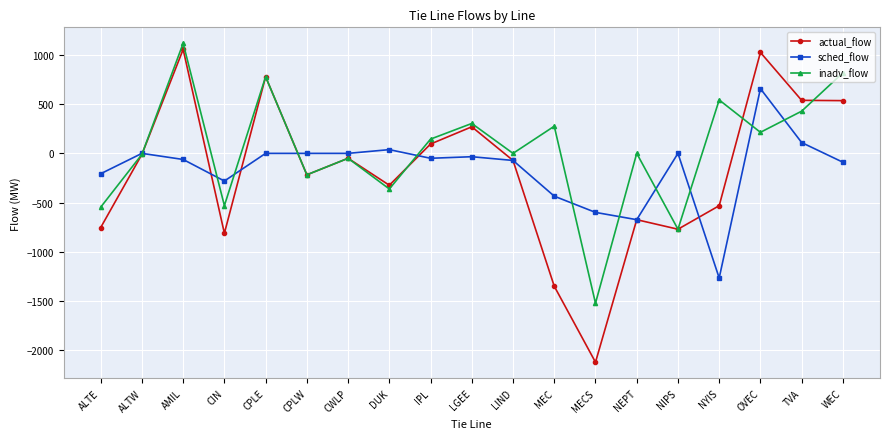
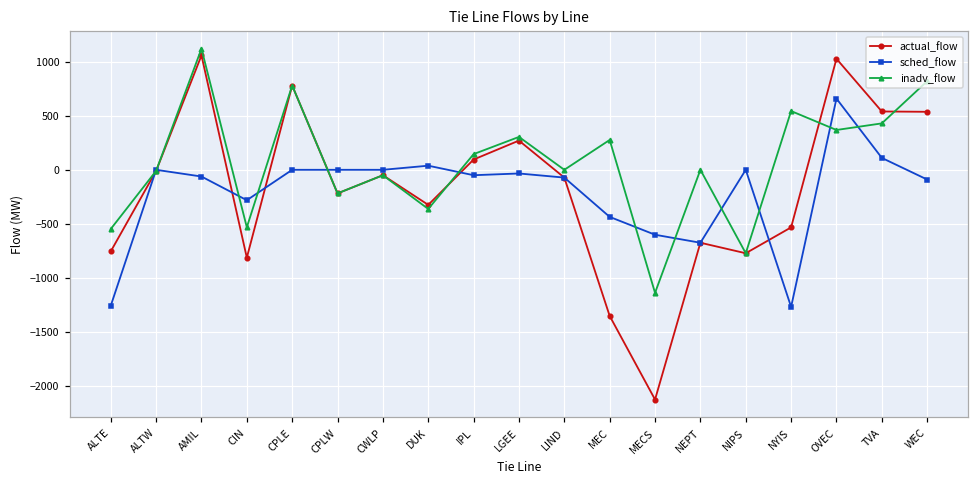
  {
    "actual_flow": {
      "ALTE": -800,
      "AMIL": 1100,
      "CIN": -800,
      "DUK": -300,
      "IPL": 100,
      "LGEE": 300,
      "MEC": -1400,
      "MECS": -2100,
      "NYIS": -500,
      "OVEC": 1000,
      "TVA": 500,
      "WEC": 500
    },
    "sched_flow": {
-     "ALTE": -200,
+     "ALTE": -1300,
      "AMIL": -100,
      "CIN": -300,
      "CPLE": 0,
      "CPLW": 0,
      "CWLP": 0,
      "DUK": 0,
      "IPL": -100,
      "LGEE": 0,
      "MEC": -400,
      "MECS": -600,
      "NIPS": 0,
      "NYIS": -1300,
      "OVEC": 700,
      "TVA": 100,
      "WEC": -100
    },
    "inadv_flow": {
      "ALTE": -500,
      "AMIL": 1100,
      "CIN": -500,
      "DUK": -400,
      "IPL": 100,
      "LGEE": 300,
      "LIND": 0,
      "MEC": 300,
-     "MECS": -1500,
+     "MECS": -1100,
      "NEPT": 0,
      "NYIS": 500,
-     "OVEC": 200,
+     "OVEC": 400,
      "TVA": 400
    }
  }
